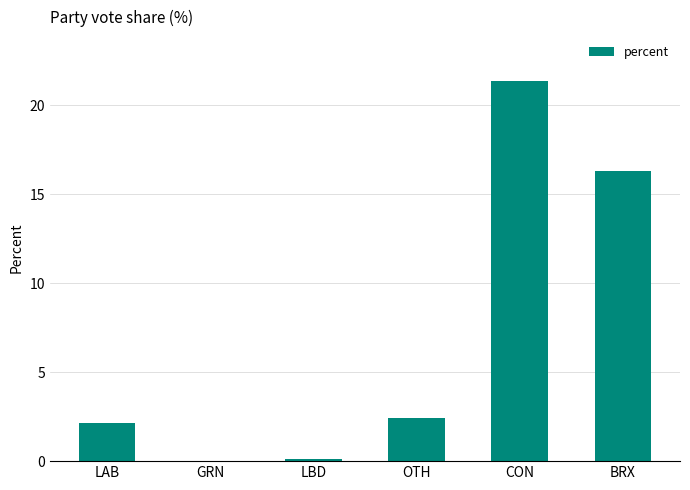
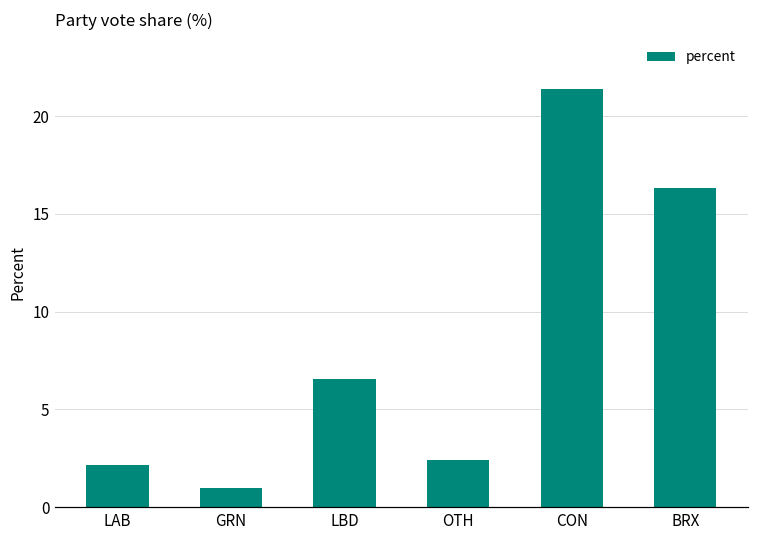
  {
    "LAB": 2.2,
-   "GRN": 0.0,
-   "LBD": 0.1,
+   "GRN": 1.0,
+   "LBD": 6.6,
    "OTH": 2.4,
    "CON": 21.4,
    "BRX": 16.3
  }
